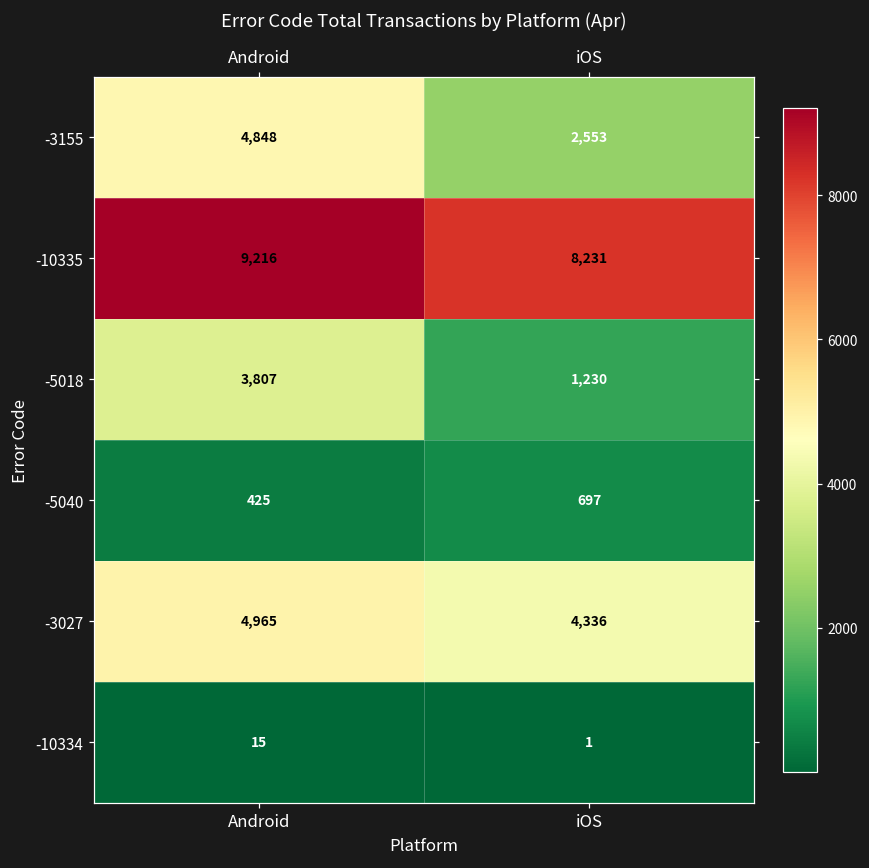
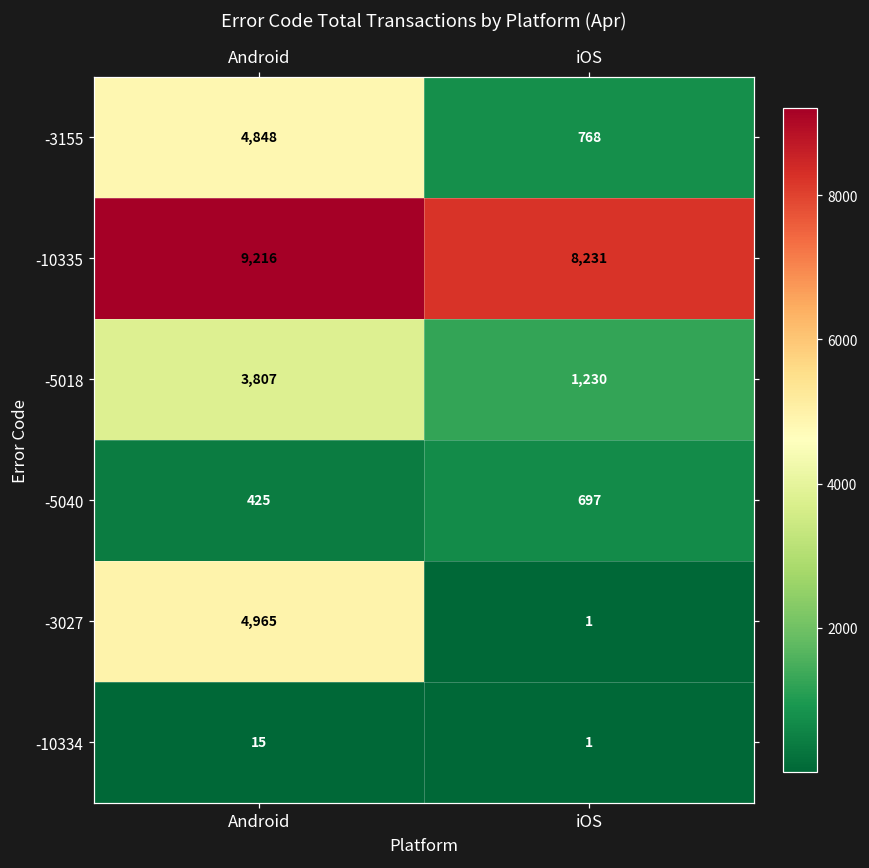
  {
    "-3155": {
      "Android": "4,848",
-     "iOS": "2,553"
+     "iOS": "768"
    },
    "-10335": {
      "Android": "9,216",
      "iOS": "8,231"
    },
    "-5018": {
      "Android": "3,807",
      "iOS": "1,230"
    },
    "-5040": {
      "Android": "425",
      "iOS": "697"
    },
    "-3027": {
      "Android": "4,965",
-     "iOS": "4,336"
+     "iOS": "1"
    },
    "-10334": {
      "Android": "15",
      "iOS": "1"
    }
  }
